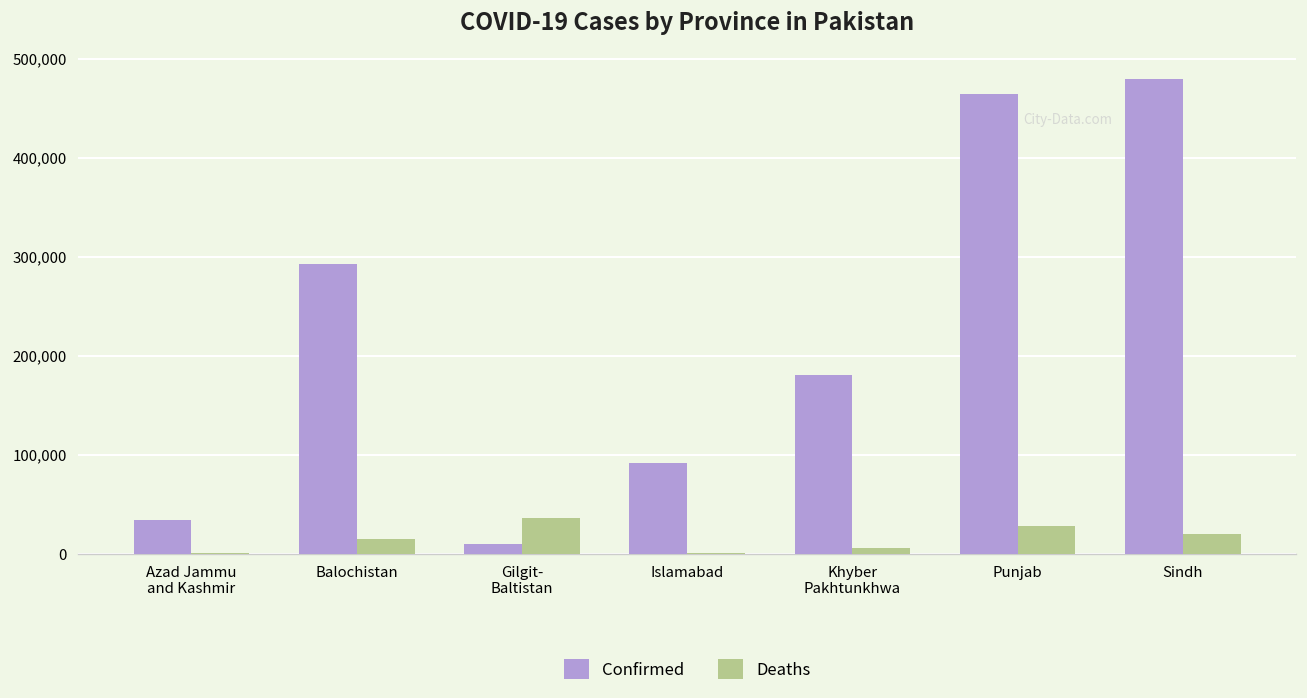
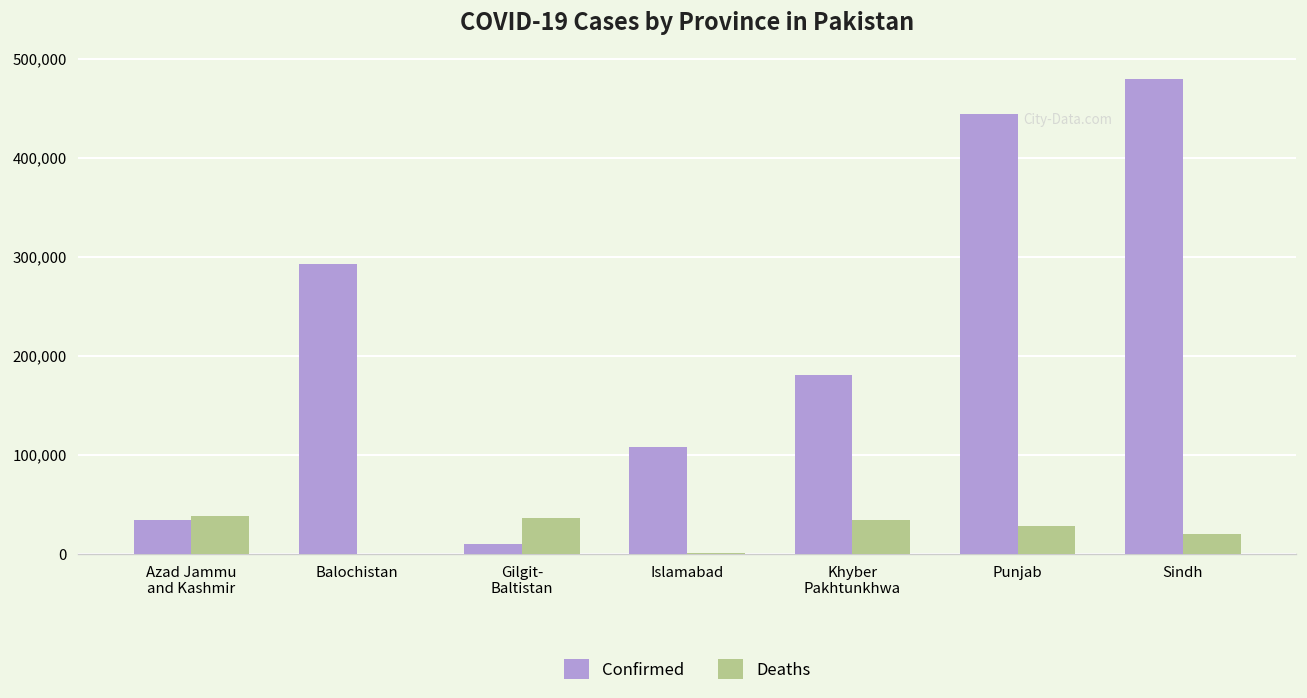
  {
    "Confirmed": {
      "Azad Jammu and Kashmir": "30,000",
      "Balochistan": "290,000",
      "Gilgit- Baltistan": "10,000",
-     "Islamabad": "90,000",
+     "Islamabad": "110,000",
      "Khyber Pakhtunkhwa": "180,000",
-     "Punjab": "460,000",
+     "Punjab": "440,000",
      "Sindh": "480,000"
    },
    "Deaths": {
-     "Azad Jammu and Kashmir": "0",
-     "Balochistan": "20,000",
+     "Azad Jammu and Kashmir": "40,000",
+     "Balochistan": "0",
      "Gilgit- Baltistan": "40,000",
-     "Khyber Pakhtunkhwa": "10,000",
+     "Khyber Pakhtunkhwa": "30,000",
      "Punjab": "30,000",
      "Sindh": "20,000"
    }
  }
